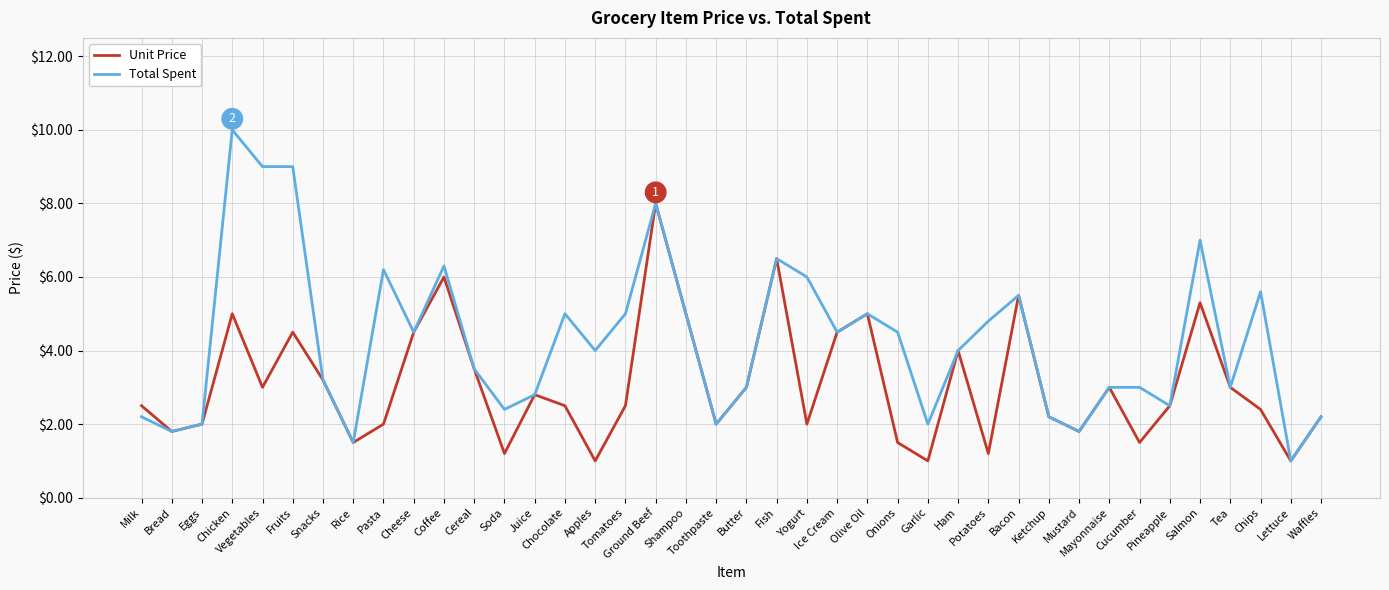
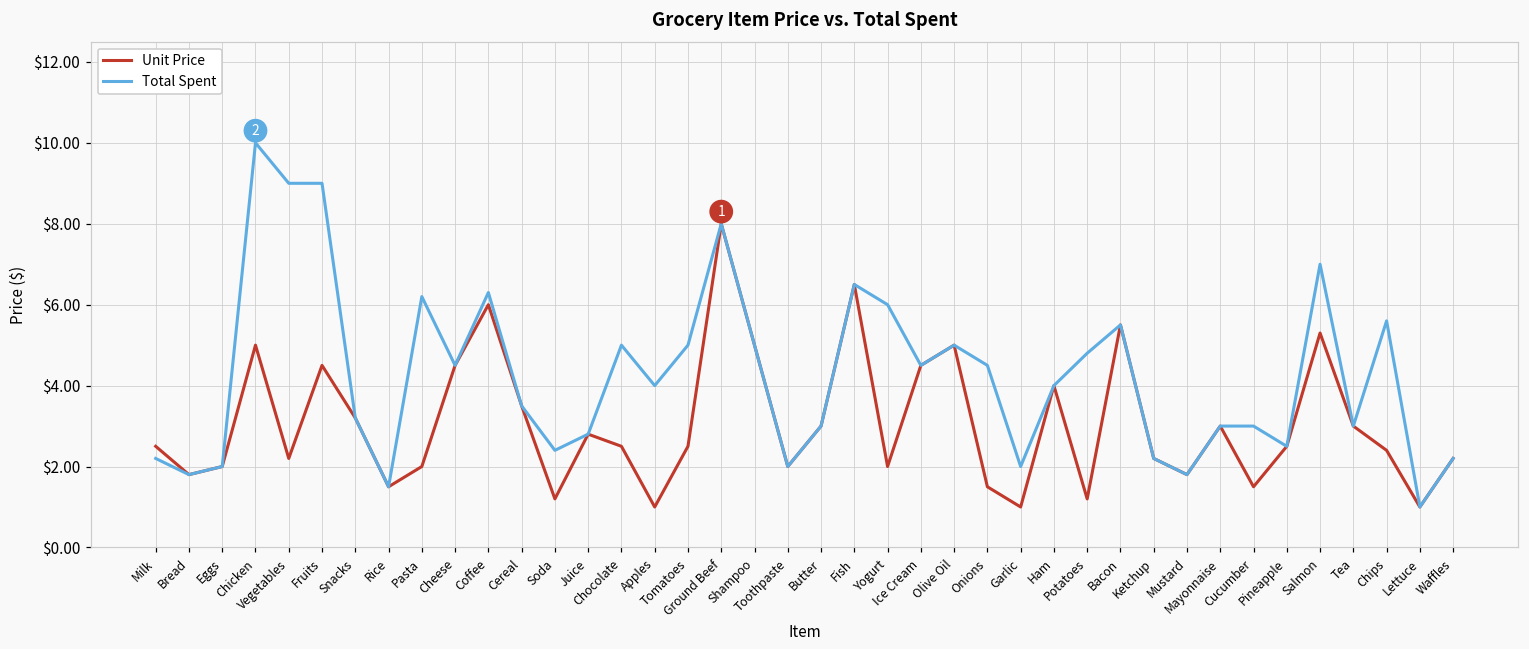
  {
    "Unit Price": {
      "Milk": "$2.5",
      "Chicken": "$5.0",
-     "Vegetables": "$3.0",
+     "Vegetables": "$2.2",
      "Fruits": "$4.5",
      "Pasta": "$2.0",
      "Coffee": "$6.0",
      "Soda": "$1.2",
      "Chocolate": "$2.5",
      "Apples": "$1.0",
      "Tomatoes": "$2.5",
      "Yogurt": "$2.0",
      "Onions": "$1.5",
      "Garlic": "$1.0",
      "Potatoes": "$1.2",
      "Cucumber": "$1.5",
      "Salmon": "$5.3",
      "Chips": "$2.4"
    },
    "Total Spent": {
      "Milk": "$2.2",
      "Vegetables": "$9.0",
      "Fruits": "$9.0",
      "Pasta": "$6.2",
      "Coffee": "$6.3",
      "Soda": "$2.4",
      "Chocolate": "$5.0",
      "Apples": "$4.0",
      "Tomatoes": "$5.0",
      "Yogurt": "$6.0",
      "Onions": "$4.5",
      "Garlic": "$2.0",
      "Potatoes": "$4.8",
      "Cucumber": "$3.0",
      "Salmon": "$7.0",
      "Chips": "$5.6"
    }
  }
